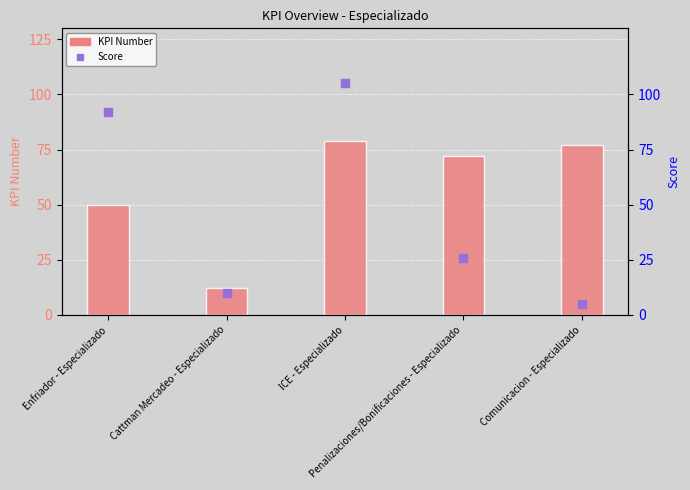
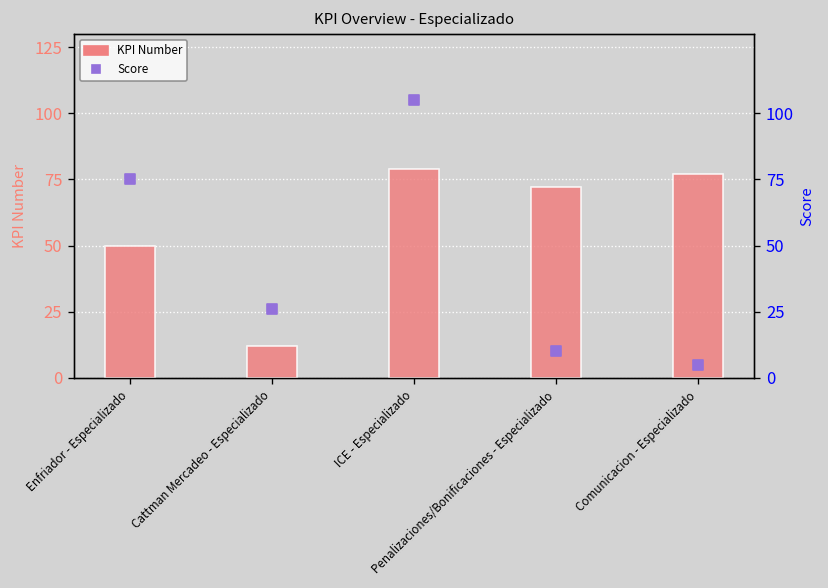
  {
    "KPI Number": {
      "Enfriador - Especializado": 50,
      "Cattman Mercadeo - Especializado": 12,
      "ICE - Especializado": 79,
      "Penalizaciones/Bonificaciones - Especializado": 72,
      "Comunicacion - Especializado": 77
    },
    "Score": {
-     "Enfriador - Especializado": 92,
-     "Cattman Mercadeo - Especializado": 10,
-     "Penalizaciones/Bonificaciones - Especializado": 26
+     "Enfriador - Especializado": 75,
+     "Cattman Mercadeo - Especializado": 26,
+     "Penalizaciones/Bonificaciones - Especializado": 10
    }
  }
